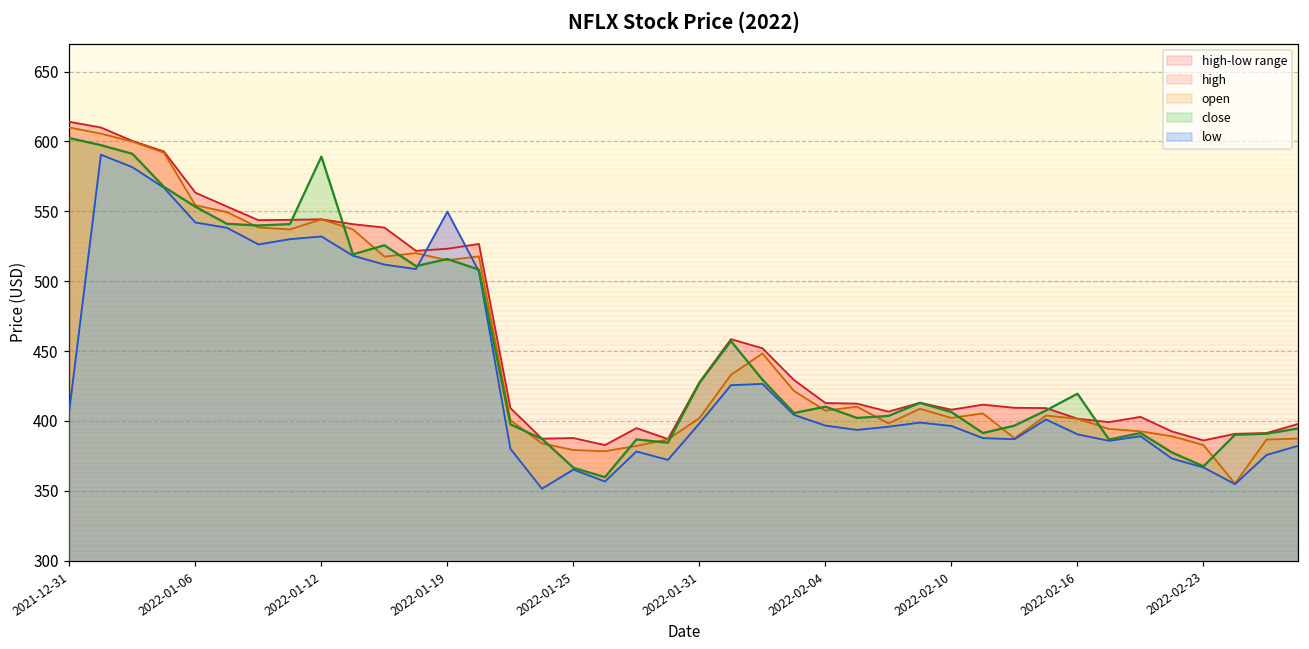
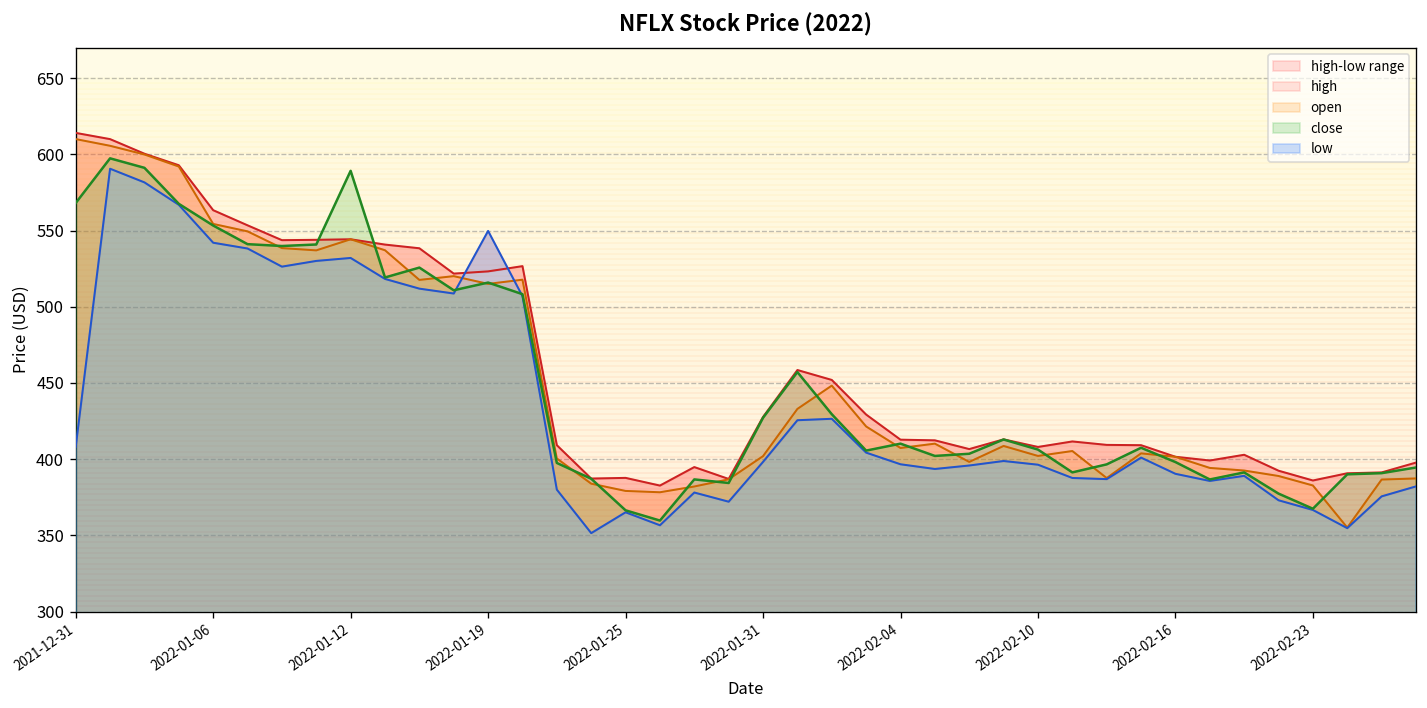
  {
    "close": {
-     "2021-12-31": 602,
+     "2021-12-31": 568,
      "2022-01-12": 589,
      "2022-02-04": 410,
-     "2022-02-16": 419
+     "2022-02-16": 398
    },
    "low": {
      "2021-12-31": 408,
      "2022-01-06": 542,
      "2022-01-12": 532,
      "2022-01-31": 398,
      "2022-02-04": 397,
      "2022-02-10": 396,
      "2022-02-16": 390
    }
  }
